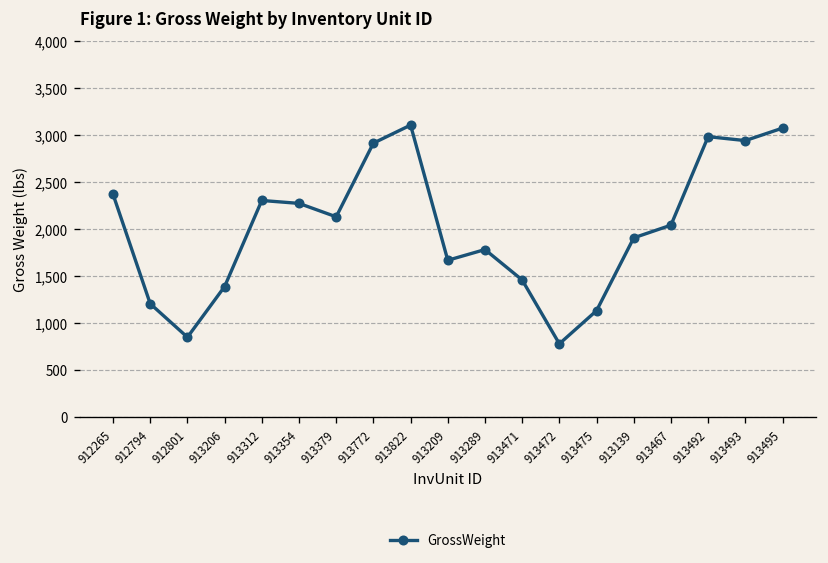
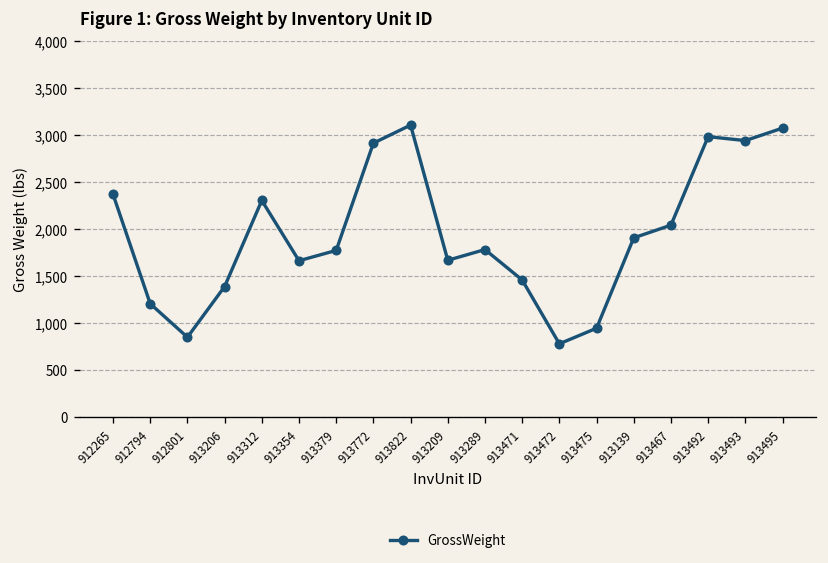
  {
    "912265": "2,400",
    "912794": "1,200",
    "912801": "800",
    "913206": "1,400",
    "913312": "2,300",
-   "913354": "2,300",
-   "913379": "2,100",
+   "913354": "1,700",
+   "913379": "1,800",
    "913772": "2,900",
    "913822": "3,100",
    "913209": "1,700",
    "913289": "1,800",
    "913471": "1,500",
    "913472": "800",
-   "913475": "1,100",
+   "913475": "900",
    "913139": "1,900",
    "913467": "2,000",
    "913492": "3,000",
    "913493": "2,900",
    "913495": "3,100"
  }
